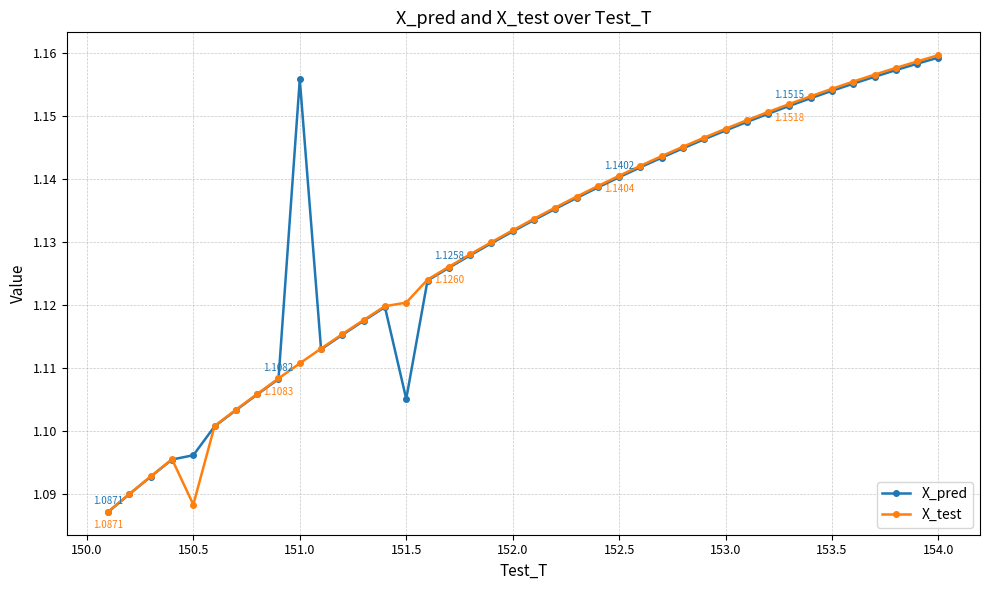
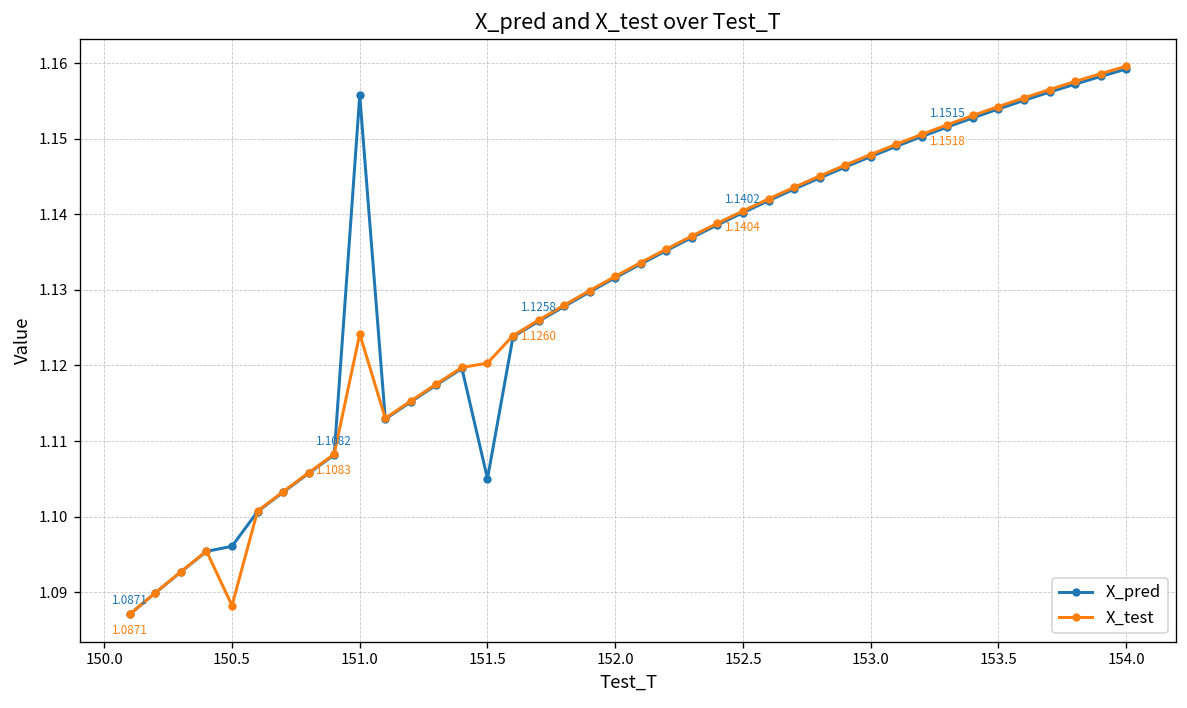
  {
    "X_pred": {
      "150.5": 1.096,
      "151.0": 1.156,
      "151.5": 1.105
    },
    "X_test": {
      "150.5": 1.088,
-     "151.0": 1.111,
+     "151.0": 1.124,
      "151.5": 1.120
    }
  }
